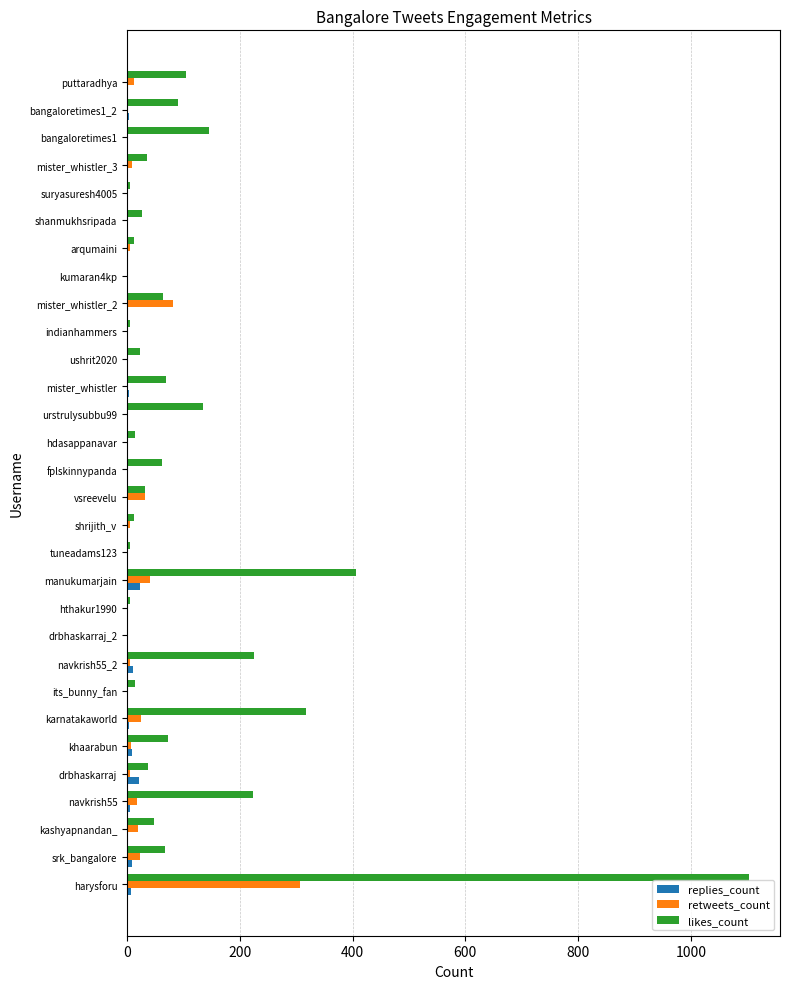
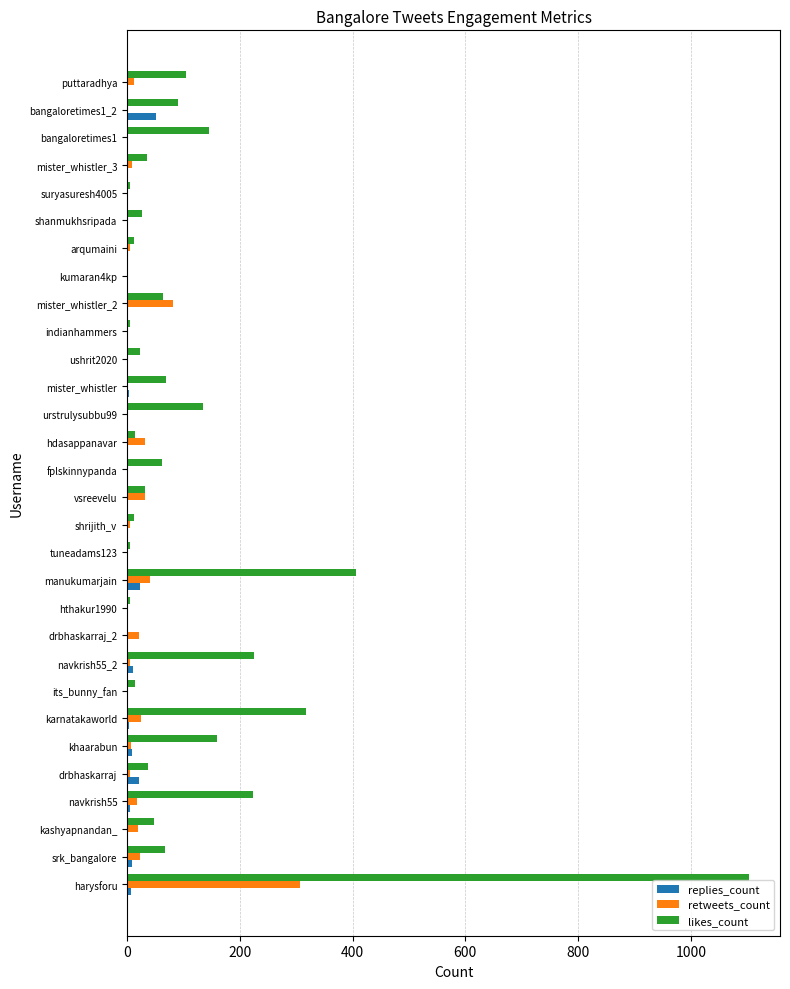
  {
    "replies_count": {
      "puttaradhya": 0,
-     "bangaloretimes1_2": 0,
+     "bangaloretimes1_2": 50,
      "bangaloretimes1": 0,
      "suryasuresh4005": 0,
      "arqumaini": 0,
      "kumaran4kp": 0,
      "mister_whistler_2": 0,
      "indianhammers": 0,
      "ushrit2020": 0,
      "urstrulysubbu99": 0,
      "fplskinnypanda": 0,
      "vsreevelu": 0,
      "shrijith_v": 0,
      "manukumarjain": 20,
      "hthakur1990": 0,
      "drbhaskarraj_2": 0,
      "navkrish55_2": 10,
      "khaarabun": 10,
      "drbhaskarraj": 20,
      "navkrish55": 10,
      "kashyapnandan_": 0,
      "srk_bangalore": 10,
      "harysforu": 10
    },
    "retweets_count": {
      "puttaradhya": 10,
      "bangaloretimes1": 0,
      "mister_whistler_3": 10,
      "suryasuresh4005": 0,
      "arqumaini": 10,
      "mister_whistler_2": 80,
      "indianhammers": 0,
-     "hdasappanavar": 0,
+     "hdasappanavar": 30,
      "fplskinnypanda": 0,
      "vsreevelu": 30,
      "shrijith_v": 10,
      "tuneadams123": 0,
      "manukumarjain": 40,
      "hthakur1990": 0,
-     "drbhaskarraj_2": 0,
+     "drbhaskarraj_2": 20,
      "navkrish55_2": 10,
      "karnatakaworld": 20,
      "khaarabun": 10,
      "drbhaskarraj": 10,
      "navkrish55": 20,
      "kashyapnandan_": 20,
      "srk_bangalore": 20,
      "harysforu": 310
    },
    "likes_count": {
      "puttaradhya": 110,
      "bangaloretimes1_2": 90,
      "bangaloretimes1": 150,
      "mister_whistler_3": 40,
      "suryasuresh4005": 10,
      "shanmukhsripada": 30,
      "arqumaini": 10,
      "mister_whistler_2": 60,
      "indianhammers": 10,
      "ushrit2020": 20,
      "mister_whistler": 70,
      "urstrulysubbu99": 140,
      "hdasappanavar": 20,
      "fplskinnypanda": 60,
      "vsreevelu": 30,
      "shrijith_v": 10,
      "tuneadams123": 10,
      "manukumarjain": 410,
      "hthakur1990": 10,
      "navkrish55_2": 230,
      "its_bunny_fan": 10,
      "karnatakaworld": 320,
-     "khaarabun": 70,
+     "khaarabun": 160,
      "drbhaskarraj": 40,
      "navkrish55": 220,
      "kashyapnandan_": 50,
      "srk_bangalore": 70,
      "harysforu": 1100
    }
  }
